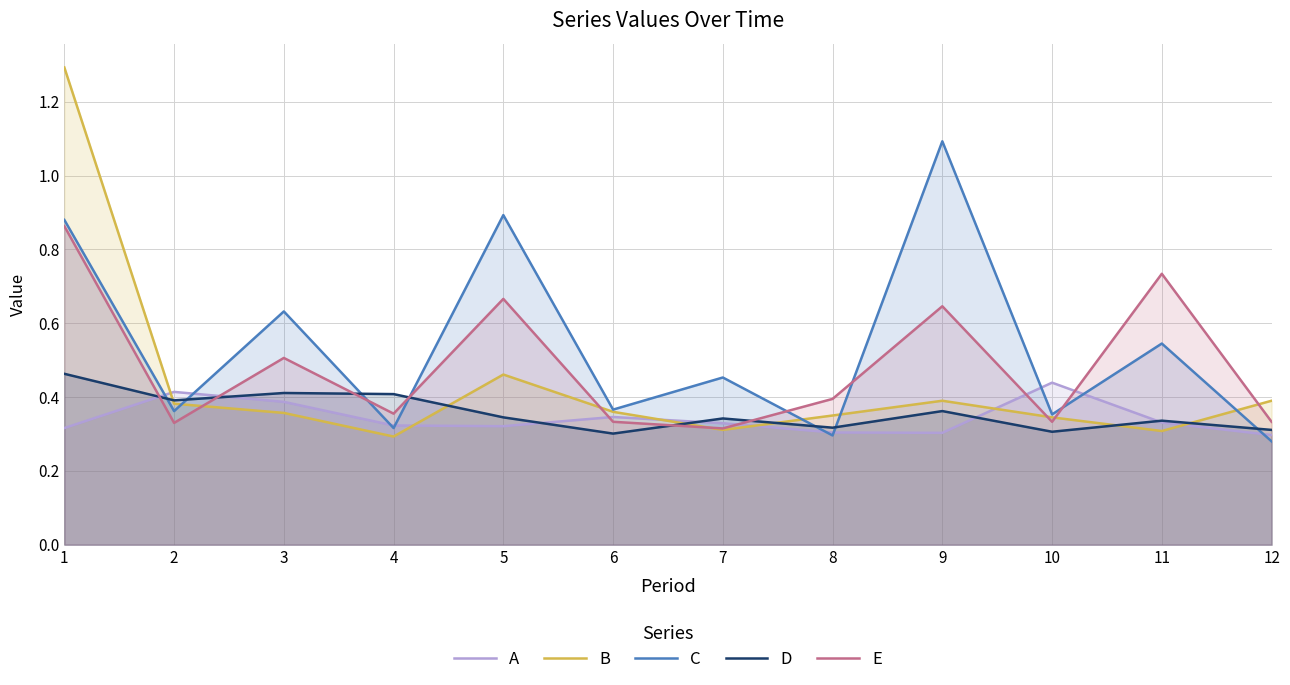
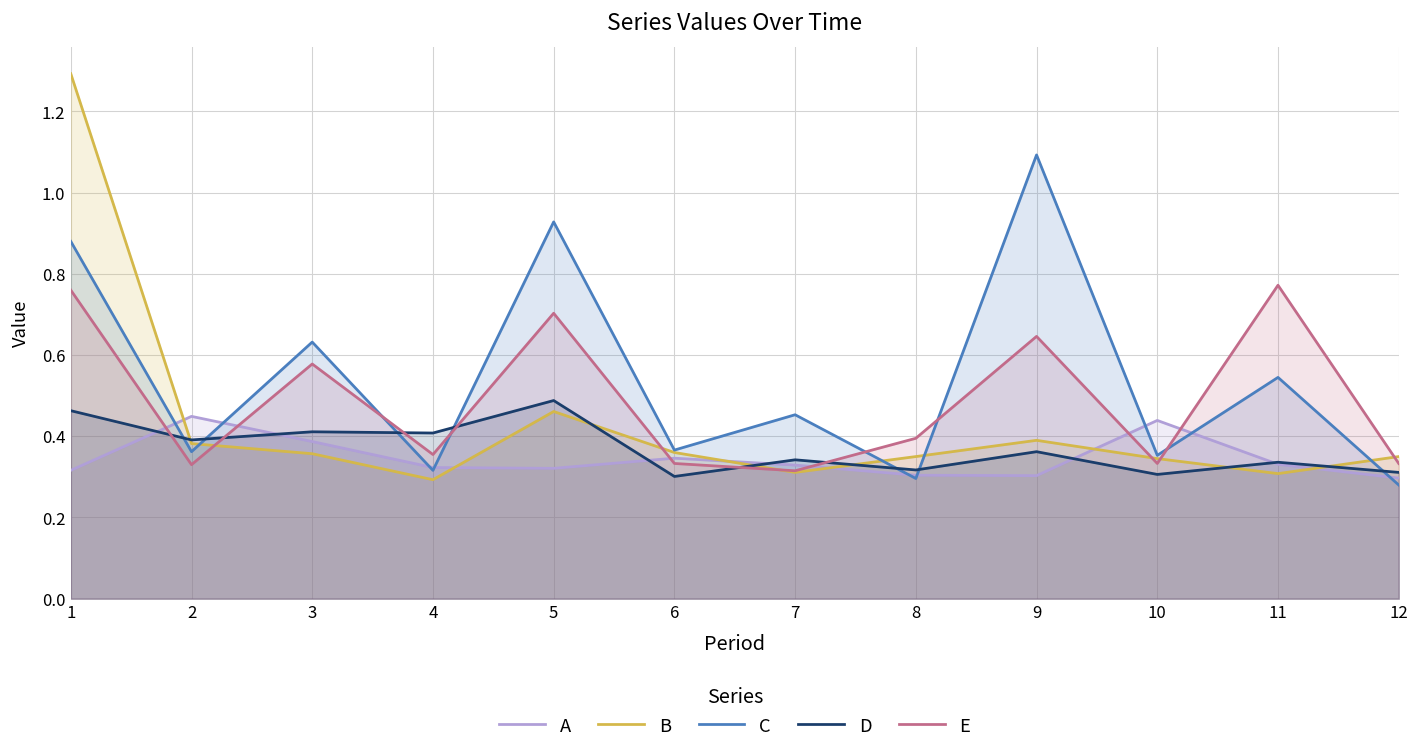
  {
    "A": {
      "1": 0.32,
-     "2": 0.41,
+     "2": 0.45,
      "3": 0.39,
      "4": 0.32,
      "5": 0.32,
      "6": 0.35,
      "7": 0.33,
      "8": 0.30,
      "9": 0.30,
      "10": 0.44,
      "12": 0.30
    },
    "B": {
      "1": 1.29,
      "2": 0.38,
      "3": 0.36,
      "4": 0.29,
      "5": 0.46,
      "8": 0.35,
      "9": 0.39,
      "10": 0.35,
      "11": 0.31,
-     "12": 0.39
+     "12": 0.35
    },
    "C": {
      "1": 0.88,
      "2": 0.36,
      "3": 0.63,
      "4": 0.32,
-     "5": 0.89,
+     "5": 0.93,
      "7": 0.45,
      "8": 0.30,
      "9": 1.09,
      "10": 0.35,
      "11": 0.55,
      "12": 0.28
    },
    "D": {
      "1": 0.46,
      "2": 0.39,
      "3": 0.41,
      "4": 0.41,
-     "5": 0.35,
+     "5": 0.49,
      "6": 0.30,
      "7": 0.34,
      "8": 0.32,
      "9": 0.36,
      "10": 0.31,
      "12": 0.31
    },
    "E": {
-     "1": 0.86,
+     "1": 0.76,
      "2": 0.33,
-     "3": 0.51,
+     "3": 0.58,
      "4": 0.36,
-     "5": 0.67,
+     "5": 0.70,
      "6": 0.33,
      "8": 0.40,
      "9": 0.65,
      "10": 0.33,
-     "11": 0.73,
+     "11": 0.77,
      "12": 0.33
    }
  }
